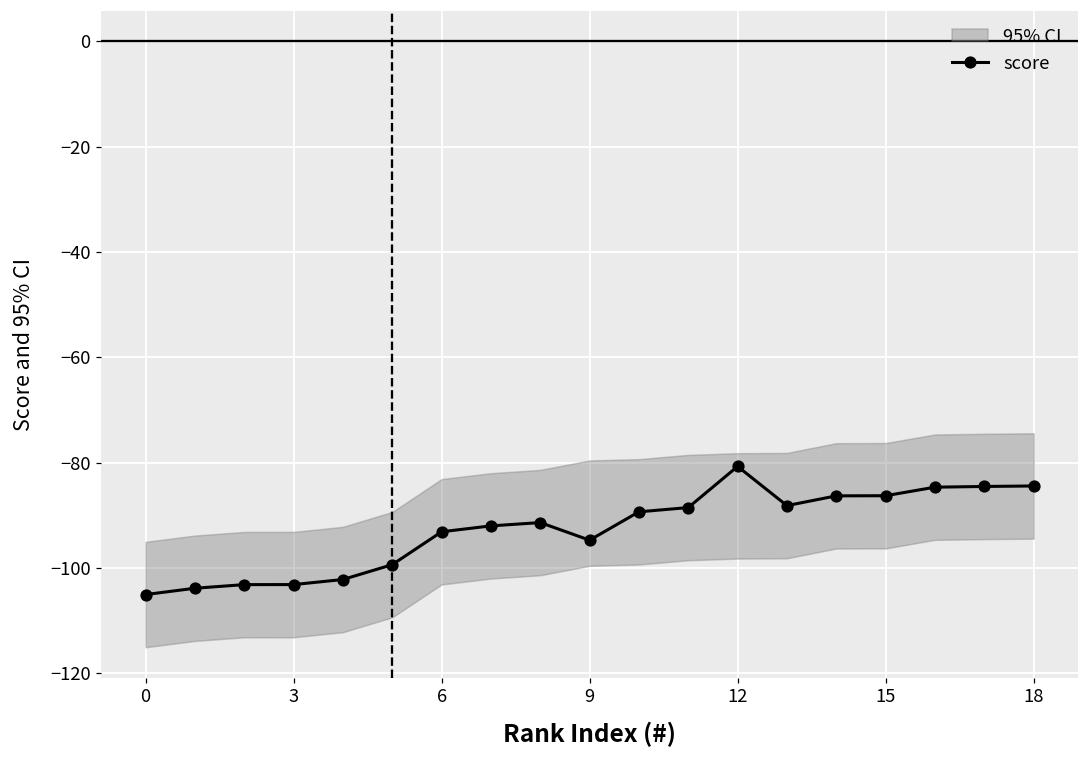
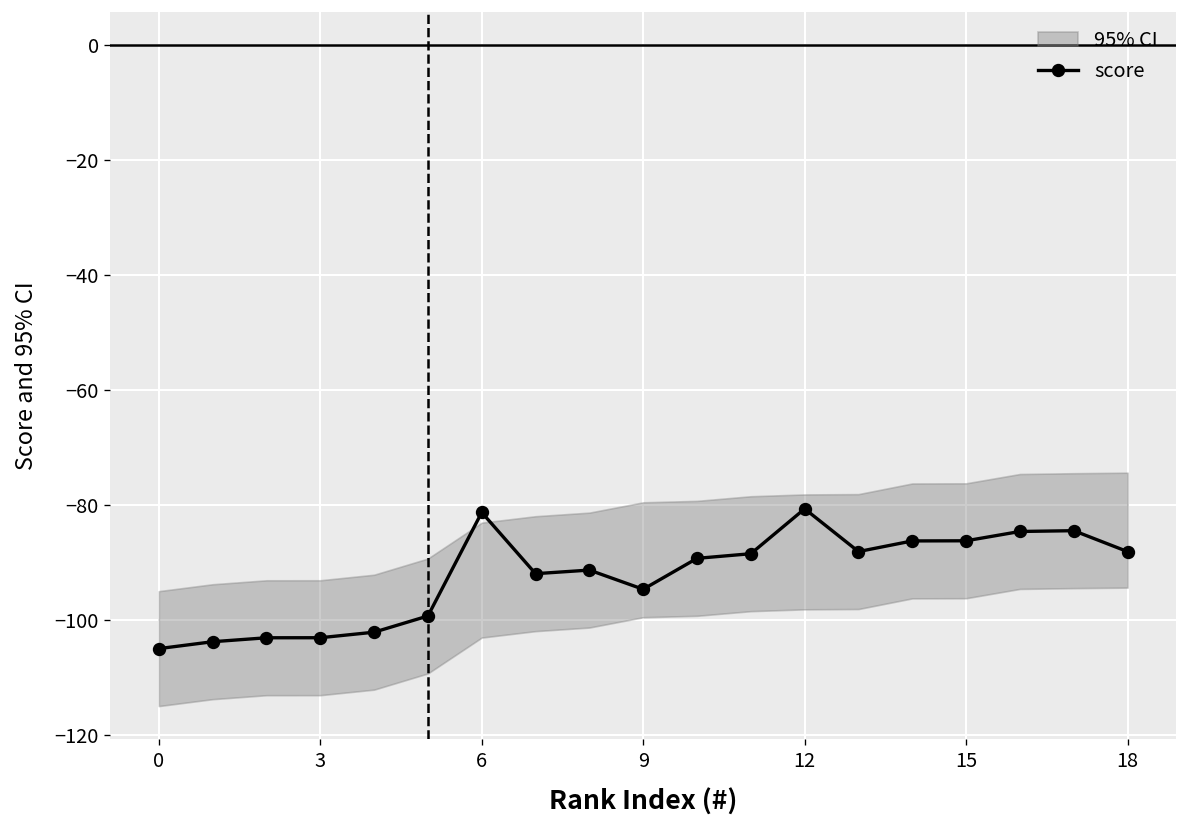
  {
    "score": {
      "0": -105,
      "3": -103,
-     "6": -93,
+     "6": -81,
      "9": -95,
      "12": -81,
      "15": -86,
-     "18": -84
+     "18": -88
    }
  }
